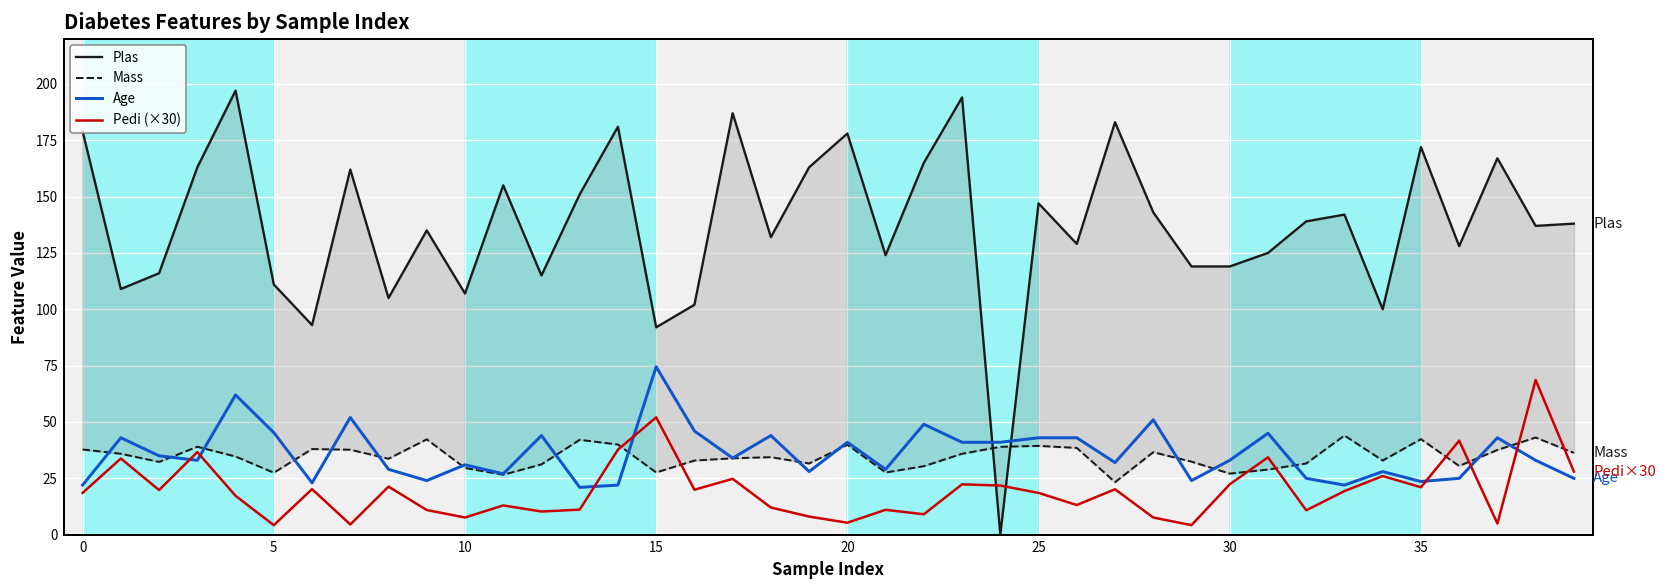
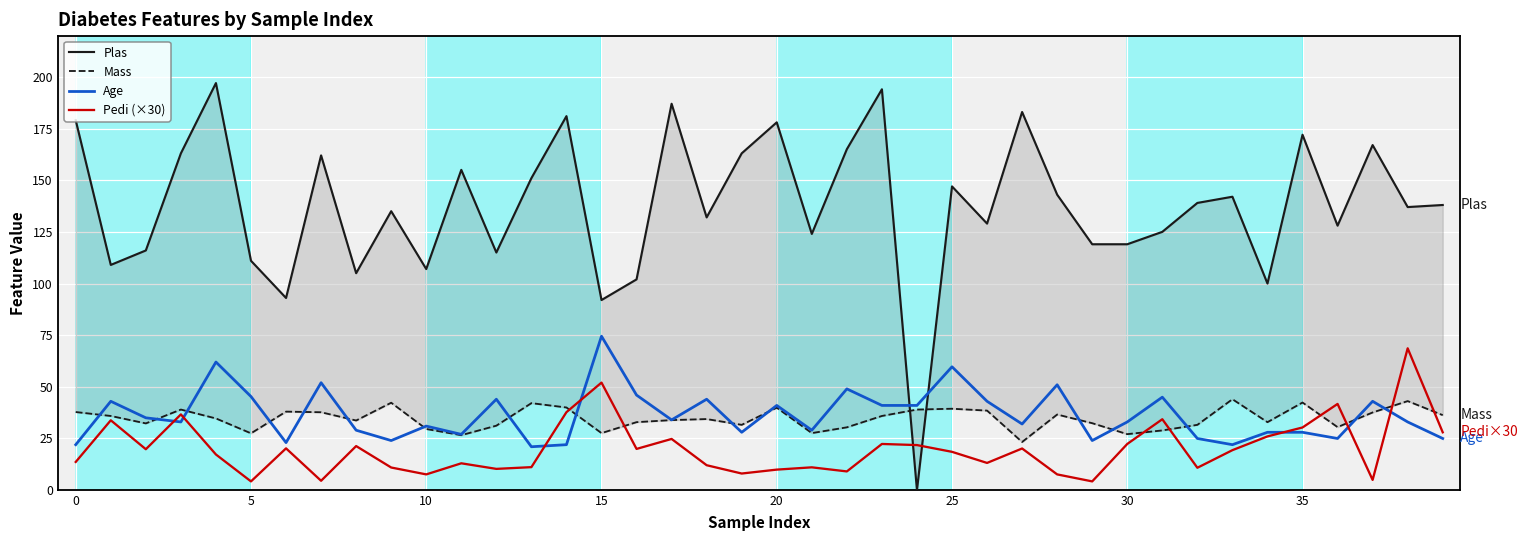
  {
    "Age": {
      "0": 22,
      "5": 45,
      "10": 31,
      "15": 75,
-     "25": 43,
+     "25": 60,
      "30": 33,
-     "35": 24
+     "35": 28
    },
    "Pedi (×30)": {
-     "0": 19,
+     "0": 14,
      "5": 4,
      "10": 8,
      "15": 52,
-     "20": 5,
+     "20": 10,
      "25": 19,
      "30": 22,
-     "35": 21
+     "35": 30
    }
  }
